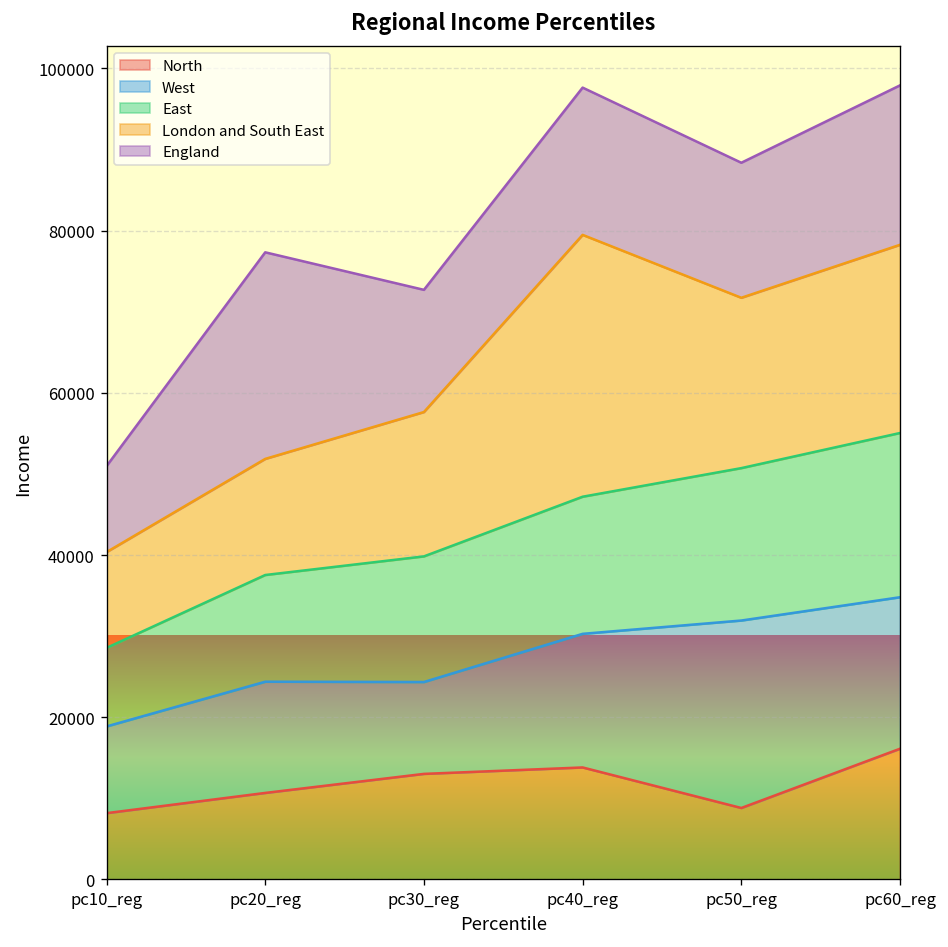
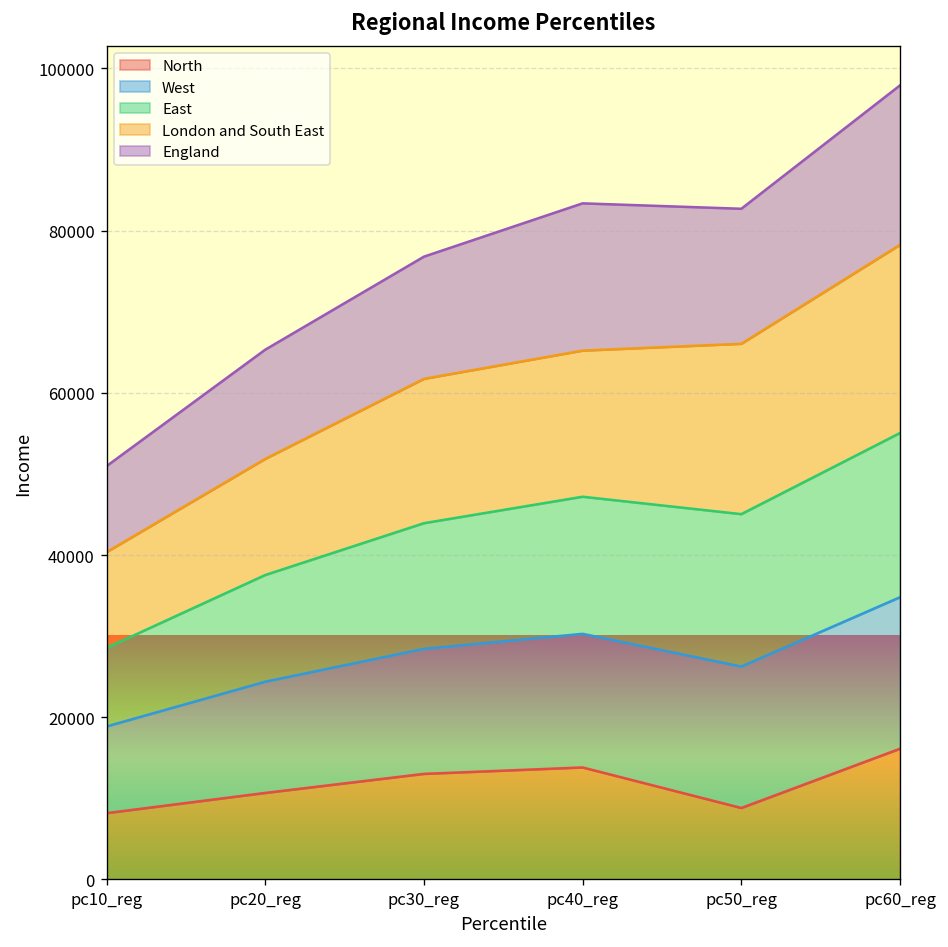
  {
    "North": {
      "pc10_reg": 8000,
      "pc20_reg": 11000,
      "pc30_reg": 13000,
      "pc40_reg": 14000,
      "pc50_reg": 9000,
      "pc60_reg": 16000
    },
    "West": {
      "pc10_reg": 11000,
      "pc20_reg": 14000,
-     "pc30_reg": 11000,
+     "pc30_reg": 15000,
      "pc40_reg": 16000,
-     "pc50_reg": 23000,
+     "pc50_reg": 17000,
      "pc60_reg": 19000
    },
    "East": {
      "pc10_reg": 10000,
      "pc20_reg": 13000,
      "pc30_reg": 15000,
      "pc40_reg": 17000,
      "pc50_reg": 19000,
      "pc60_reg": 20000
    },
    "London and South East": {
      "pc10_reg": 12000,
      "pc20_reg": 14000,
      "pc30_reg": 18000,
-     "pc40_reg": 32000,
+     "pc40_reg": 18000,
      "pc50_reg": 21000,
      "pc60_reg": 23000
    },
    "England": {
      "pc10_reg": 11000,
-     "pc20_reg": 25000,
+     "pc20_reg": 13000,
      "pc30_reg": 15000,
      "pc40_reg": 18000,
      "pc50_reg": 17000,
      "pc60_reg": 20000
    }
  }
